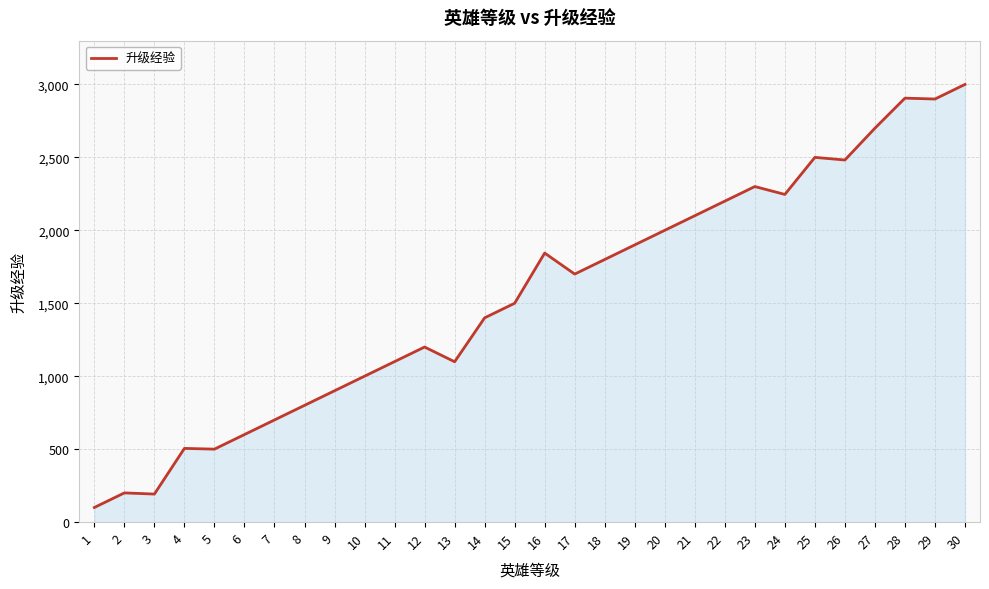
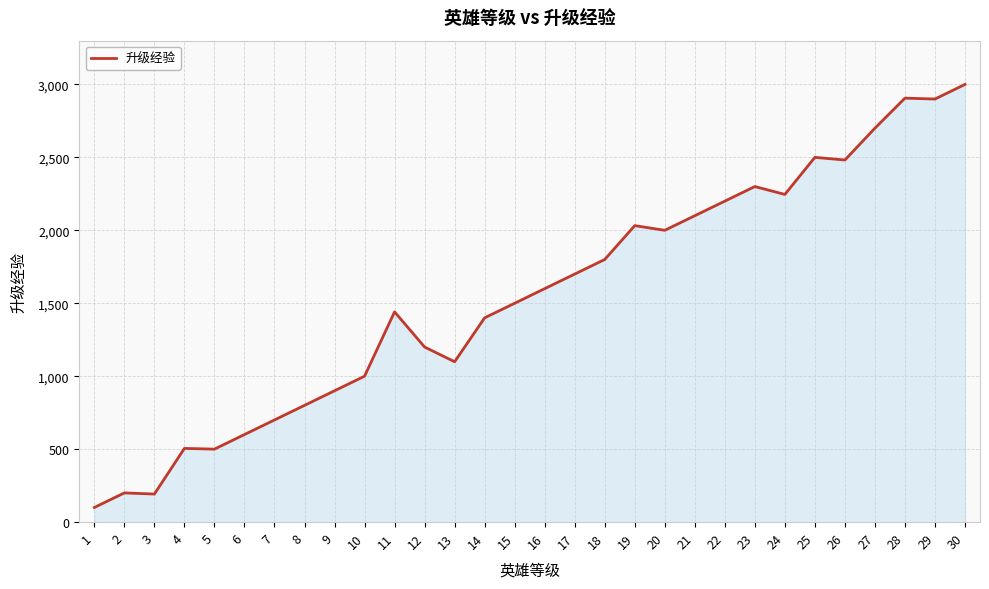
  {
    "1": "100",
    "2": "200",
    "3": "190",
    "4": "510",
    "5": "500",
    "6": "600",
    "7": "700",
    "8": "800",
    "9": "900",
    "10": "1,000",
-   "11": "1,100",
+   "11": "1,440",
    "12": "1,200",
    "13": "1,100",
    "14": "1,400",
    "15": "1,500",
-   "16": "1,840",
+   "16": "1,600",
    "17": "1,700",
    "18": "1,800",
-   "19": "1,900",
+   "19": "2,030",
    "20": "2,000",
    "21": "2,100",
    "22": "2,200",
    "23": "2,300",
    "24": "2,250",
    "25": "2,500",
    "26": "2,480",
    "27": "2,700",
    "28": "2,910",
    "29": "2,900",
    "30": "3,000"
  }
